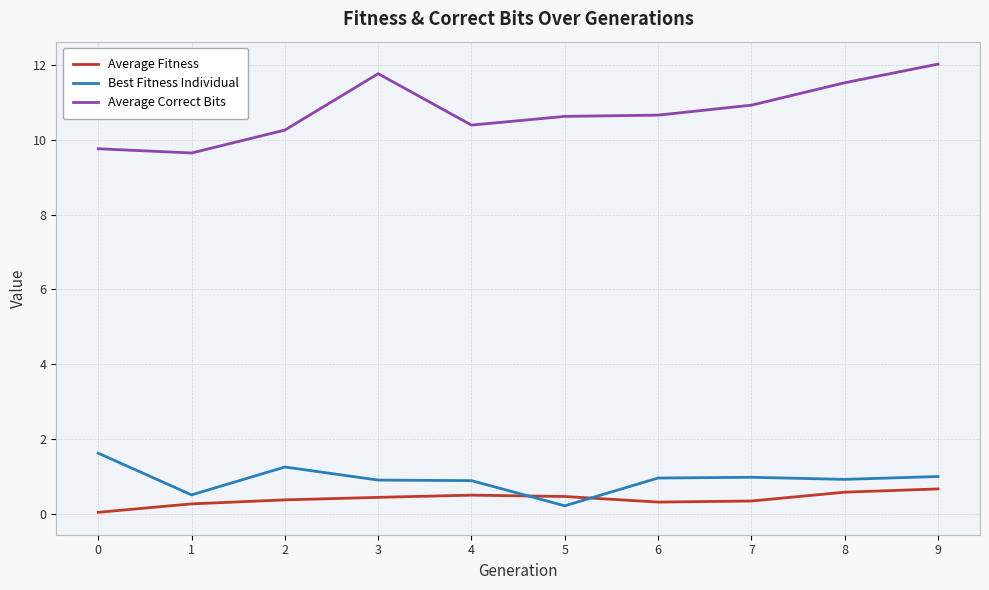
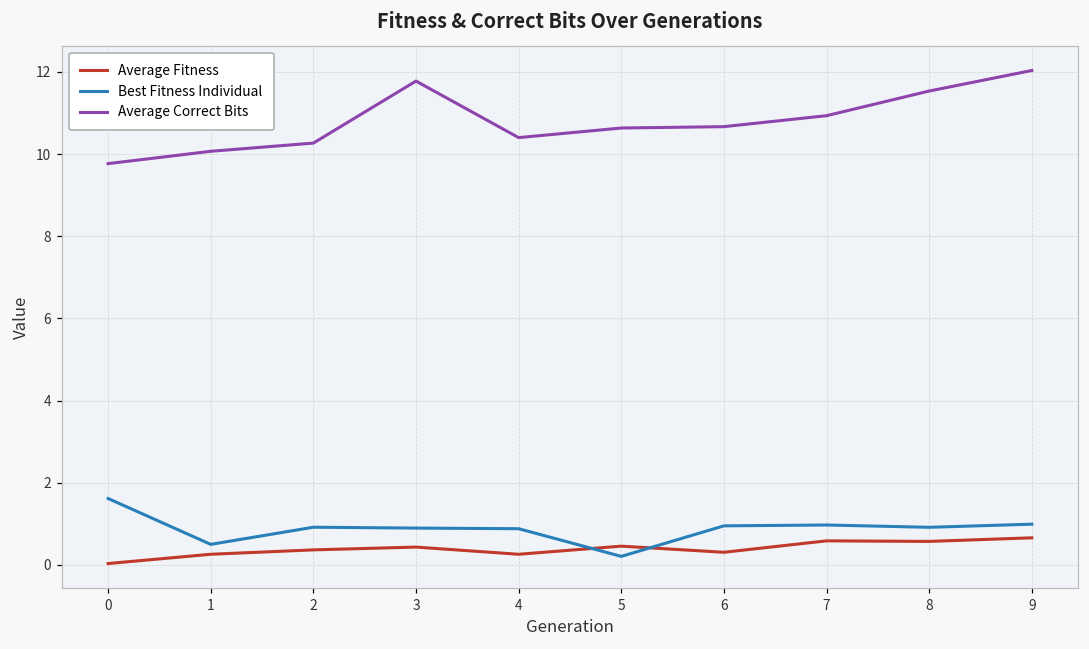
  {
    "Average Fitness": {
      "0": 0.0,
      "1": 0.3,
      "2": 0.4,
      "3": 0.4,
-     "4": 0.5,
+     "4": 0.3,
      "5": 0.5,
      "6": 0.3,
-     "7": 0.3,
+     "7": 0.6,
      "8": 0.6,
      "9": 0.7
    },
    "Best Fitness Individual": {
      "0": 1.6,
      "1": 0.5,
-     "2": 1.2,
+     "2": 0.9,
      "3": 0.9,
      "4": 0.9,
      "5": 0.2,
      "6": 1.0,
      "7": 1.0,
      "8": 0.9,
      "9": 1.0
    },
    "Average Correct Bits": {
      "0": 9.8,
-     "1": 9.7,
+     "1": 10.1,
      "2": 10.3,
      "3": 11.8,
      "4": 10.4,
      "5": 10.6,
      "6": 10.7,
      "7": 10.9,
      "8": 11.5,
      "9": 12.0
    }
  }
